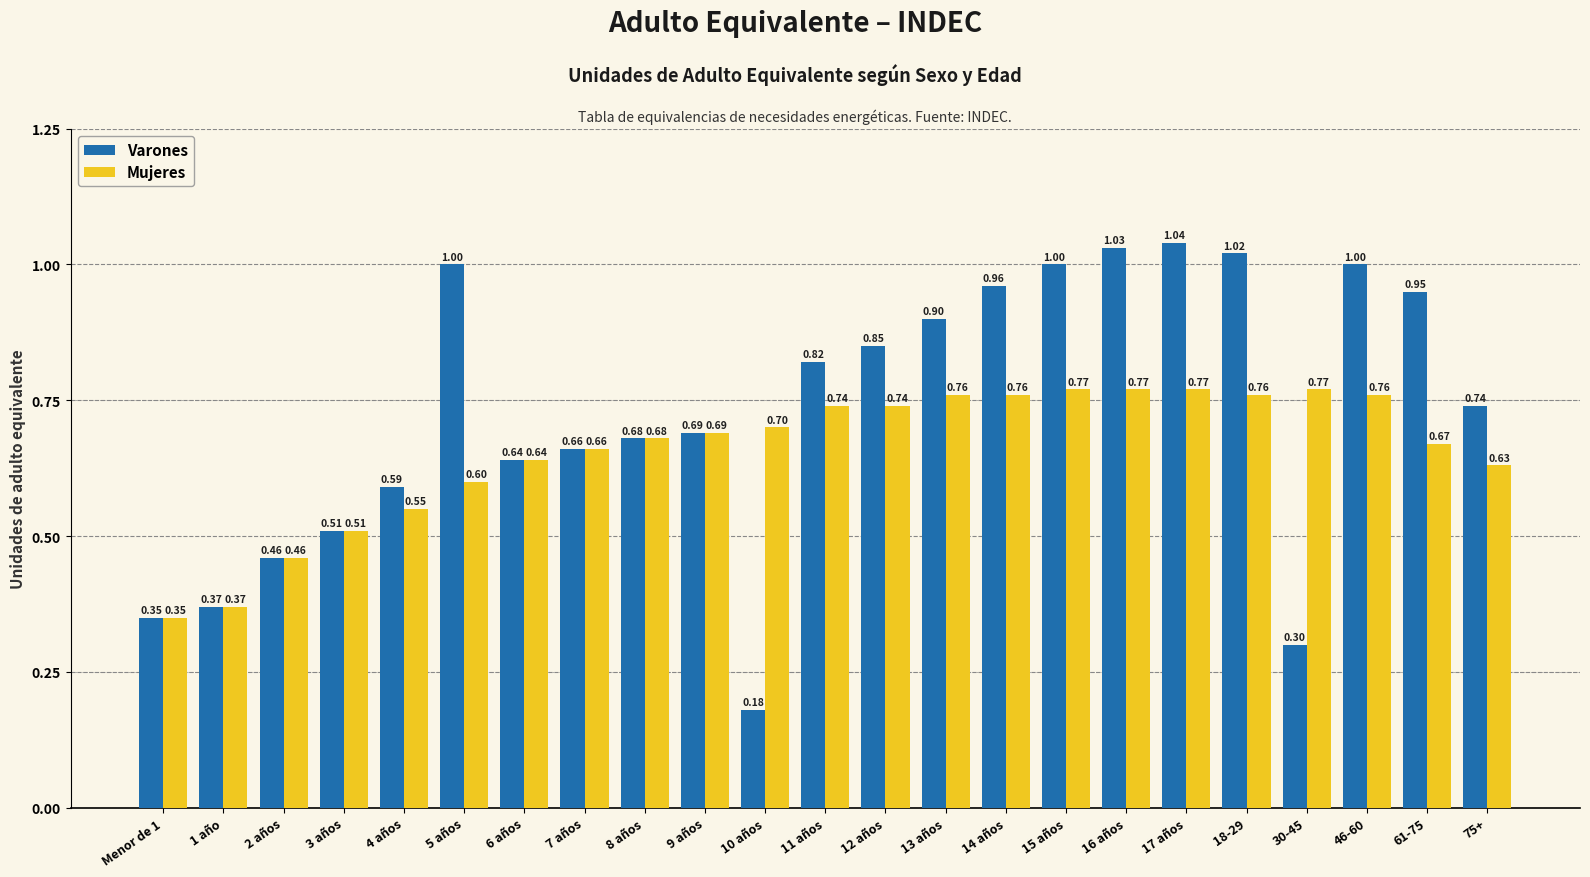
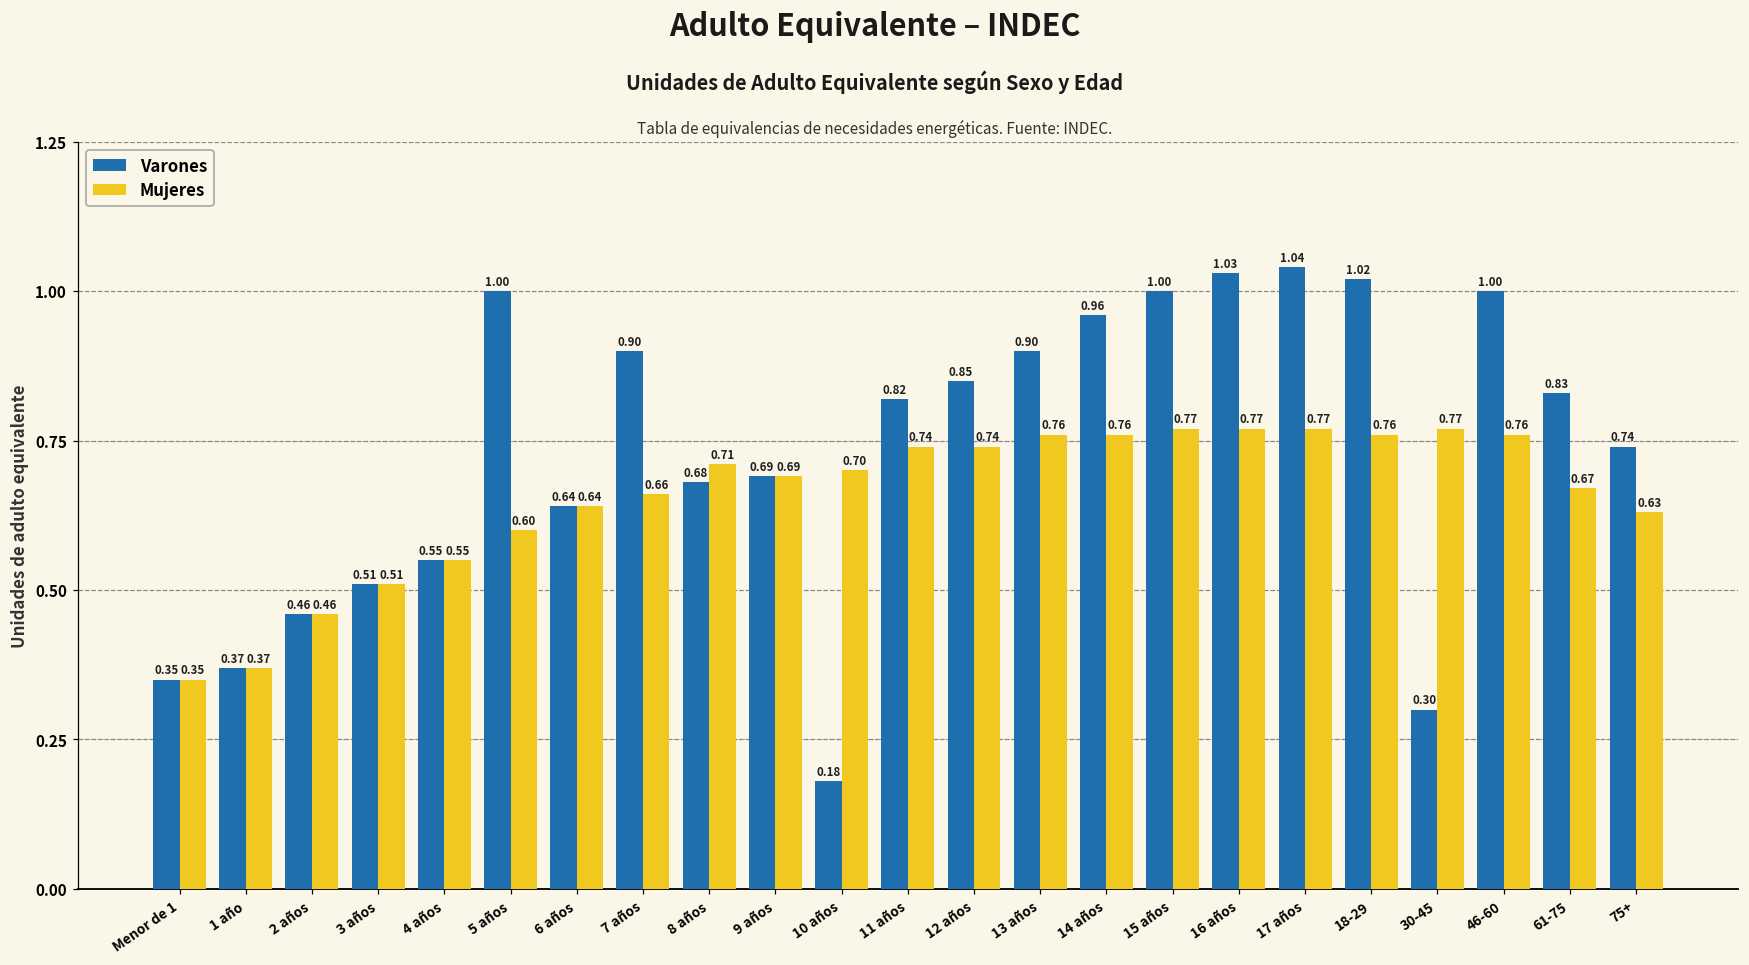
  {
    "Varones": {
      "Menor de 1": 0.35,
      "1 año": 0.37,
      "2 años": 0.46,
      "3 años": 0.51,
-     "4 años": 0.59,
+     "4 años": 0.55,
      "5 años": 1.00,
      "6 años": 0.64,
-     "7 años": 0.66,
+     "7 años": 0.90,
      "8 años": 0.68,
      "9 años": 0.69,
      "10 años": 0.18,
      "11 años": 0.82,
      "12 años": 0.85,
      "13 años": 0.90,
      "14 años": 0.96,
      "15 años": 1.00,
      "16 años": 1.03,
      "17 años": 1.04,
      "18-29": 1.02,
      "30-45": 0.30,
      "46-60": 1.00,
-     "61-75": 0.95,
+     "61-75": 0.83,
      "75+": 0.74
    },
    "Mujeres": {
      "Menor de 1": 0.35,
      "1 año": 0.37,
      "2 años": 0.46,
      "3 años": 0.51,
      "4 años": 0.55,
      "5 años": 0.60,
      "6 años": 0.64,
      "7 años": 0.66,
-     "8 años": 0.68,
+     "8 años": 0.71,
      "9 años": 0.69,
      "10 años": 0.70,
      "11 años": 0.74,
      "12 años": 0.74,
      "13 años": 0.76,
      "14 años": 0.76,
      "15 años": 0.77,
      "16 años": 0.77,
      "17 años": 0.77,
      "18-29": 0.76,
      "30-45": 0.77,
      "46-60": 0.76,
      "61-75": 0.67,
      "75+": 0.63
    }
  }
